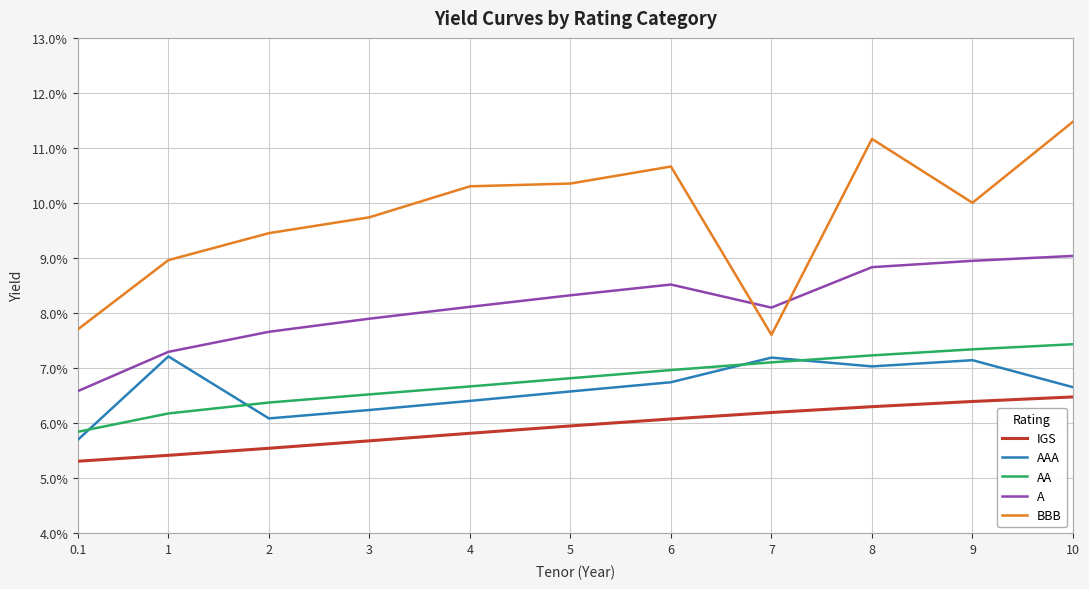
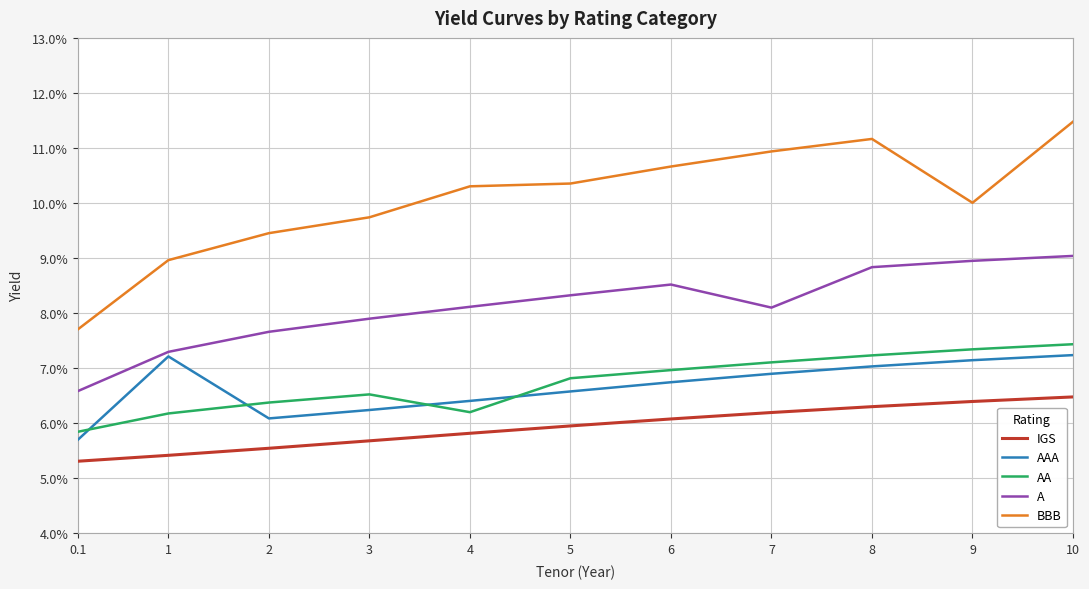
  {
    "IGS": {
      "0.1": "5.3%",
      "1": "5.4%",
      "2": "5.5%",
      "3": "5.7%",
      "4": "5.8%",
      "5": "6.0%",
      "6": "6.1%",
      "7": "6.2%",
      "8": "6.3%",
      "9": "6.4%",
      "10": "6.5%"
    },
    "AAA": {
      "0.1": "5.7%",
      "1": "7.2%",
      "2": "6.1%",
      "3": "6.2%",
      "4": "6.4%",
      "5": "6.6%",
      "6": "6.7%",
-     "7": "7.2%",
+     "7": "6.9%",
      "8": "7.0%",
      "9": "7.1%",
-     "10": "6.7%"
+     "10": "7.2%"
    },
    "AA": {
      "0.1": "5.8%",
      "1": "6.2%",
      "2": "6.4%",
      "3": "6.5%",
-     "4": "6.7%",
+     "4": "6.2%",
      "5": "6.8%",
      "6": "7.0%",
      "7": "7.1%",
      "8": "7.2%",
      "9": "7.3%",
      "10": "7.4%"
    },
    "A": {
      "0.1": "6.6%",
      "1": "7.3%",
      "2": "7.7%",
      "3": "7.9%",
      "4": "8.1%",
      "5": "8.3%",
      "6": "8.5%",
      "7": "8.1%",
      "8": "8.8%",
      "9": "9.0%",
      "10": "9.0%"
    },
    "BBB": {
      "0.1": "7.7%",
      "1": "9.0%",
      "2": "9.5%",
      "3": "9.7%",
      "4": "10.3%",
      "5": "10.4%",
      "6": "10.7%",
-     "7": "7.6%",
+     "7": "10.9%",
      "8": "11.2%",
      "9": "10.0%",
      "10": "11.5%"
    }
  }
